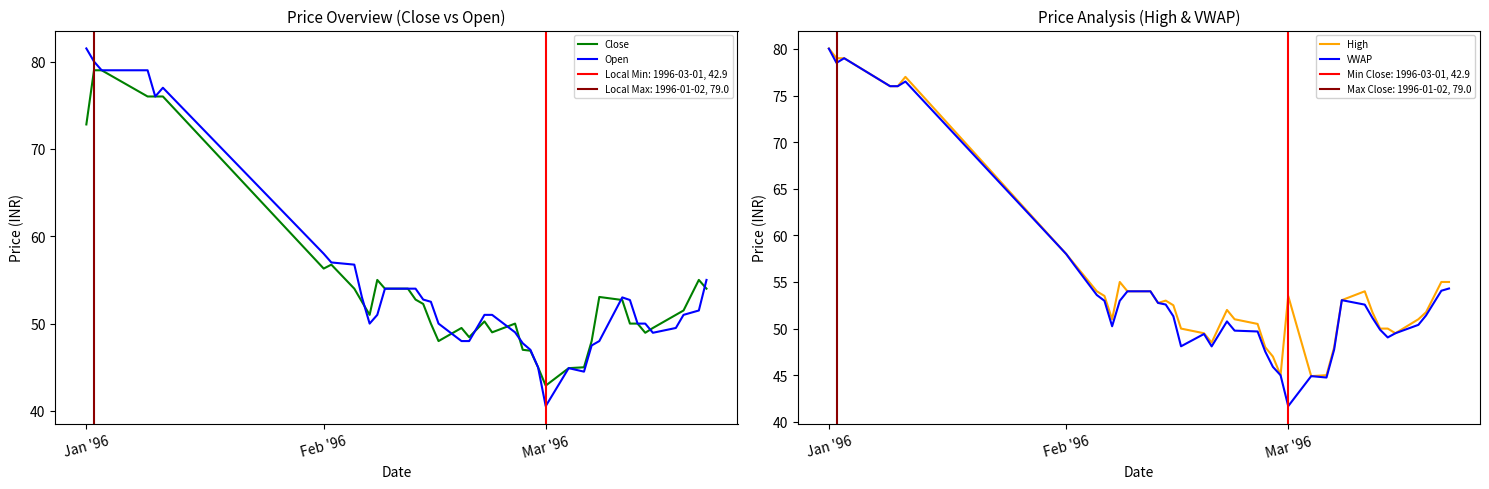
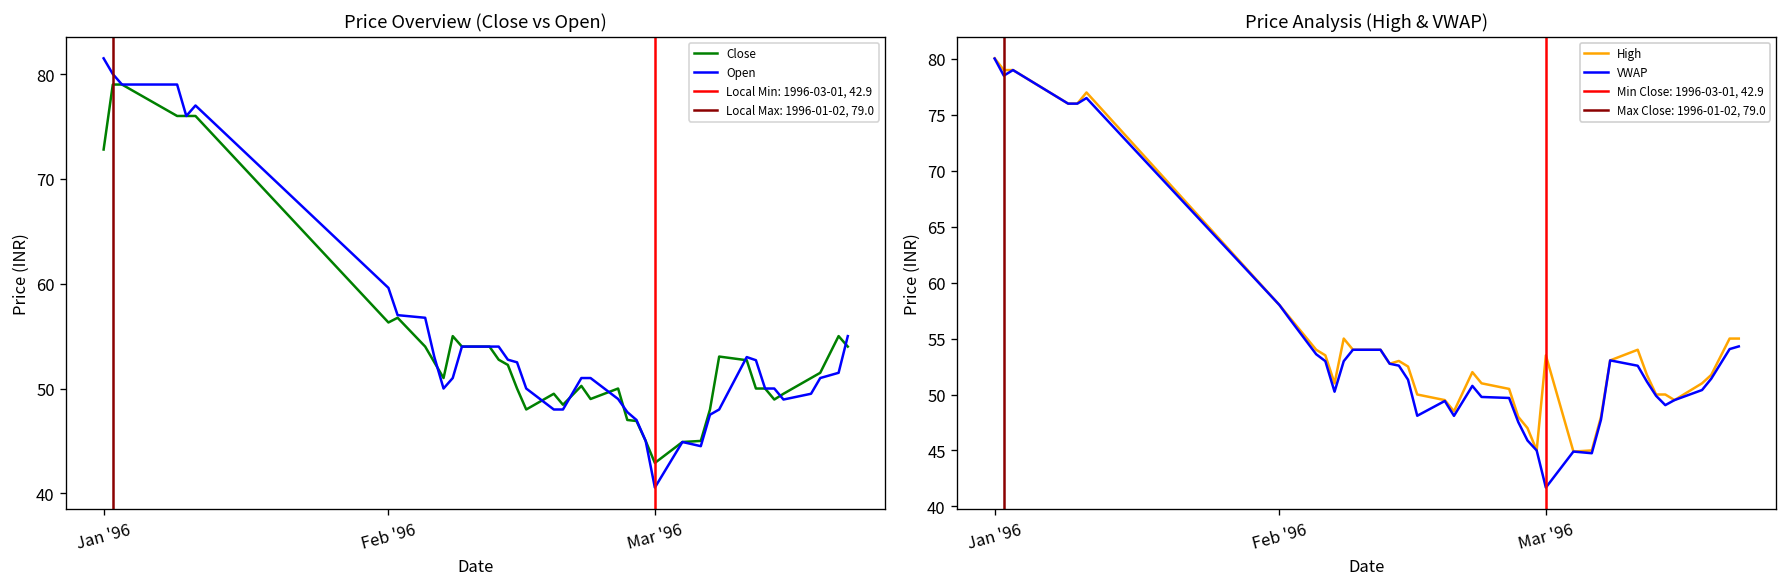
  {
    "Price Overview (Close vs Open)": {
      "Close": {
        "Jan '96": 73,
        "Feb '96": 56,
        "Mar '96": 43
      },
      "Open": {
        "Jan '96": 82,
-       "Feb '96": 58,
+       "Feb '96": 60,
        "Mar '96": 41
      }
    },
    "Price Analysis (High & VWAP)": {
      "High": {
        "Mar '96": 54
      },
      "VWAP": {
        "Mar '96": 42
      }
    }
  }
